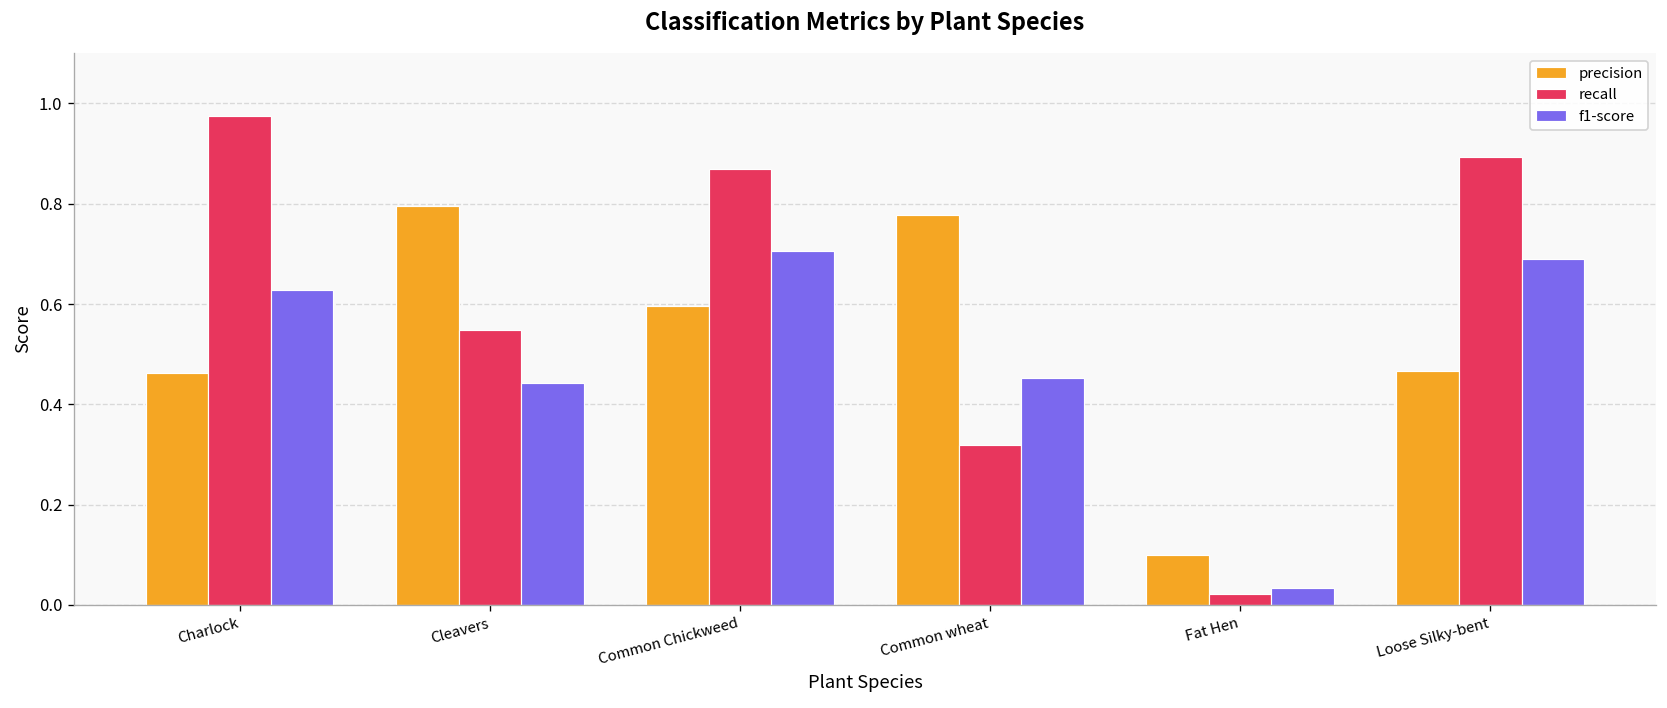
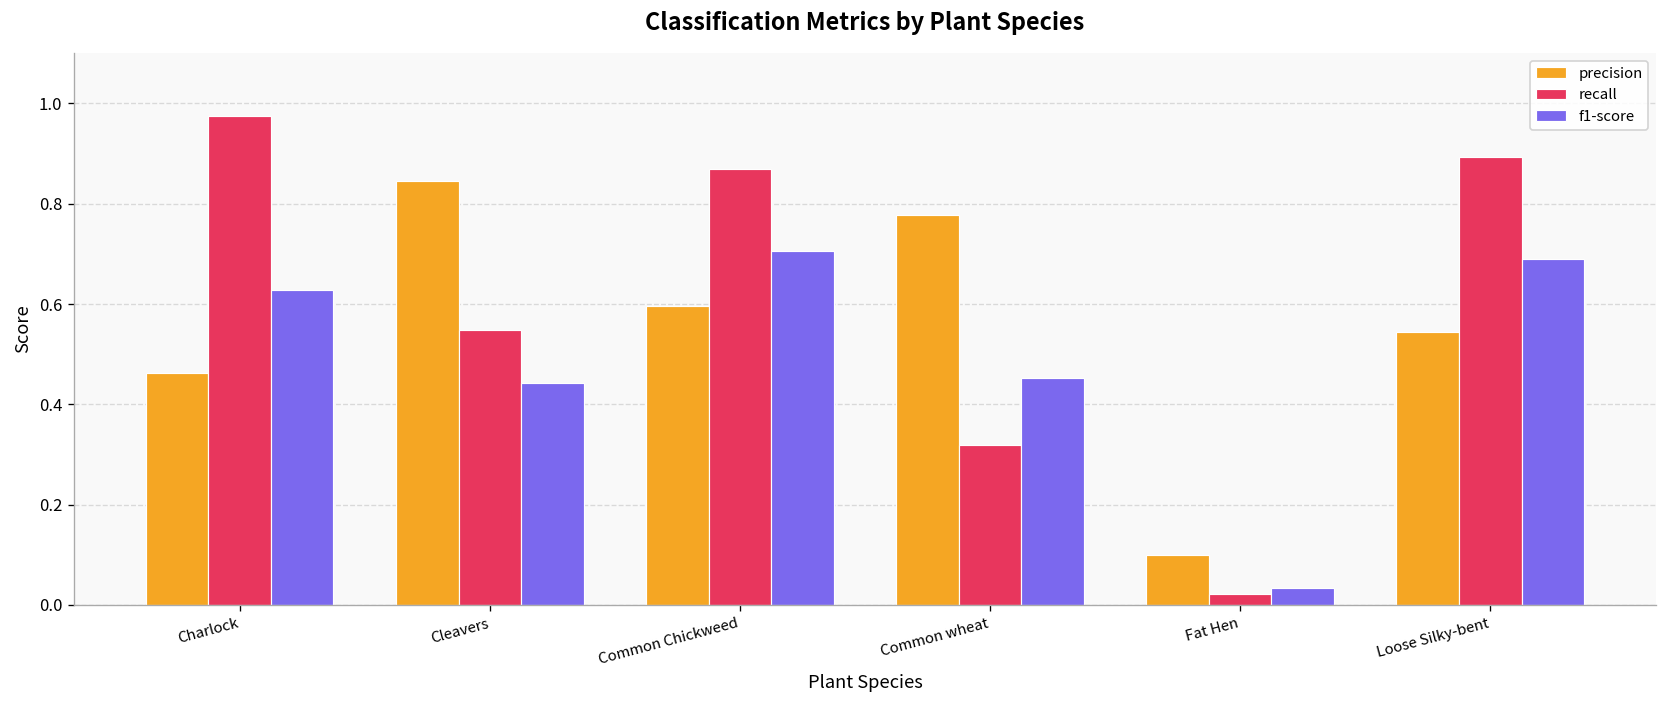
  {
    "precision": {
      "Charlock": 0.46,
-     "Cleavers": 0.80,
+     "Cleavers": 0.85,
      "Common Chickweed": 0.60,
      "Common wheat": 0.78,
      "Fat Hen": 0.10,
-     "Loose Silky-bent": 0.47
+     "Loose Silky-bent": 0.54
    },
    "recall": {
      "Charlock": 0.97,
      "Cleavers": 0.55,
      "Common Chickweed": 0.87,
      "Common wheat": 0.32,
      "Fat Hen": 0.02,
      "Loose Silky-bent": 0.89
    },
    "f1-score": {
      "Charlock": 0.63,
      "Cleavers": 0.44,
      "Common Chickweed": 0.71,
      "Common wheat": 0.45,
      "Fat Hen": 0.03,
      "Loose Silky-bent": 0.69
    }
  }
